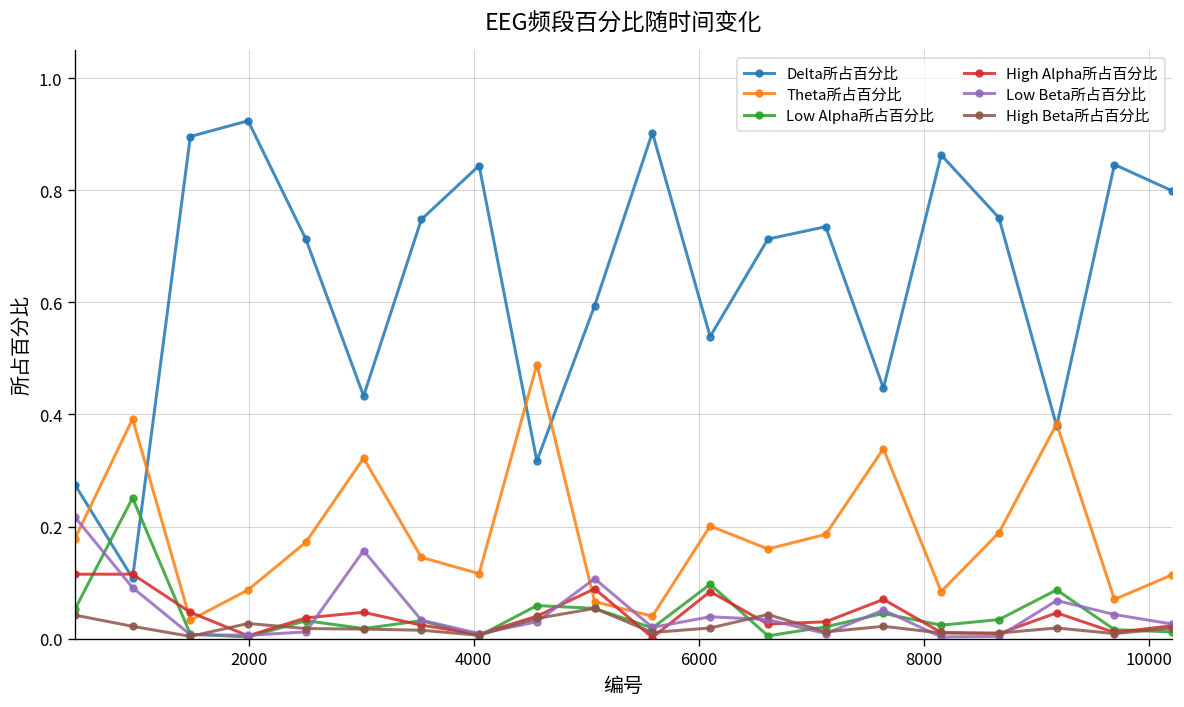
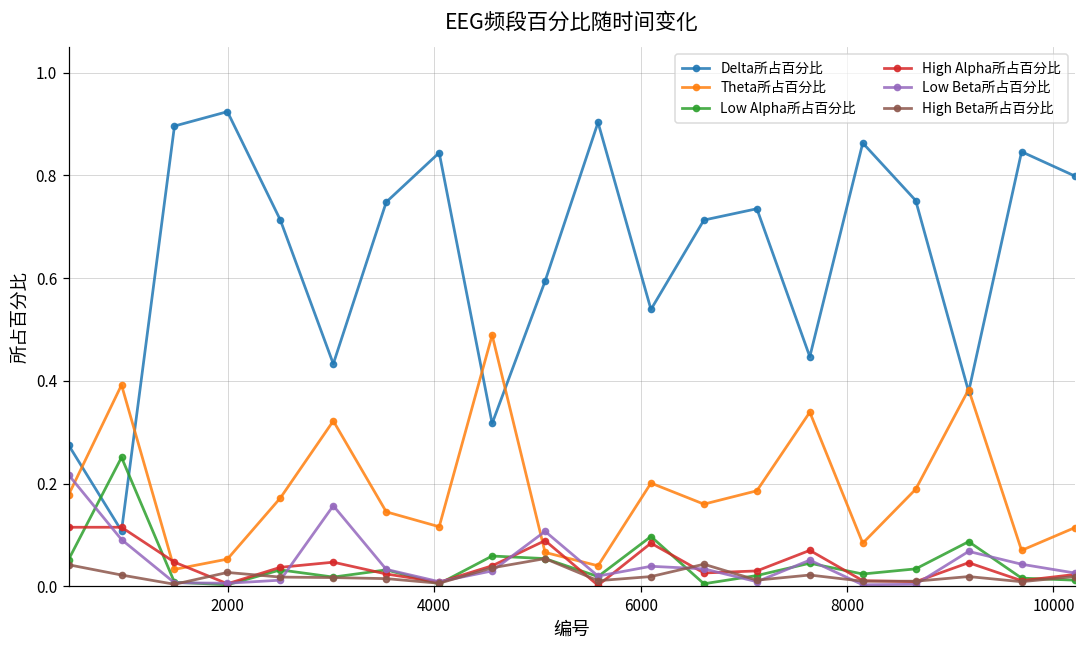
  {
    "Delta所占百分比": {
      "2000": 0.92
    },
    "Theta所占百分比": {
-     "2000": 0.09
+     "2000": 0.05
    },
    "High Beta所占百分比": {
      "2000": 0.03
    }
  }
